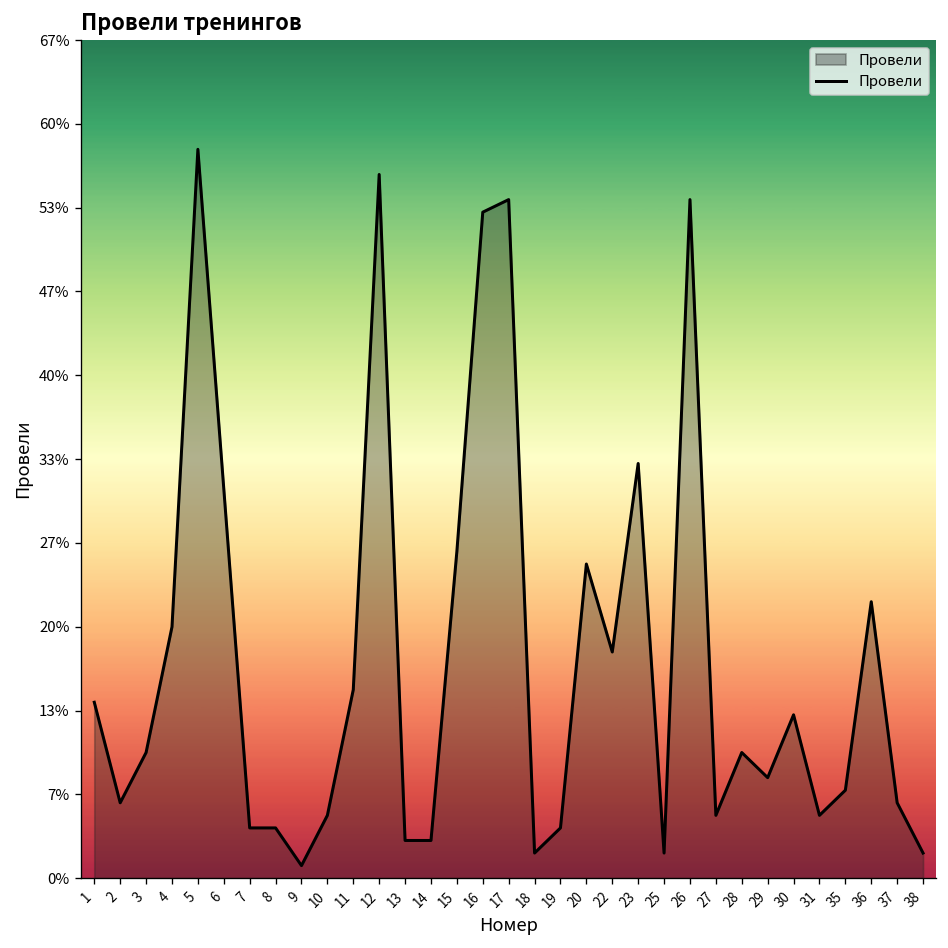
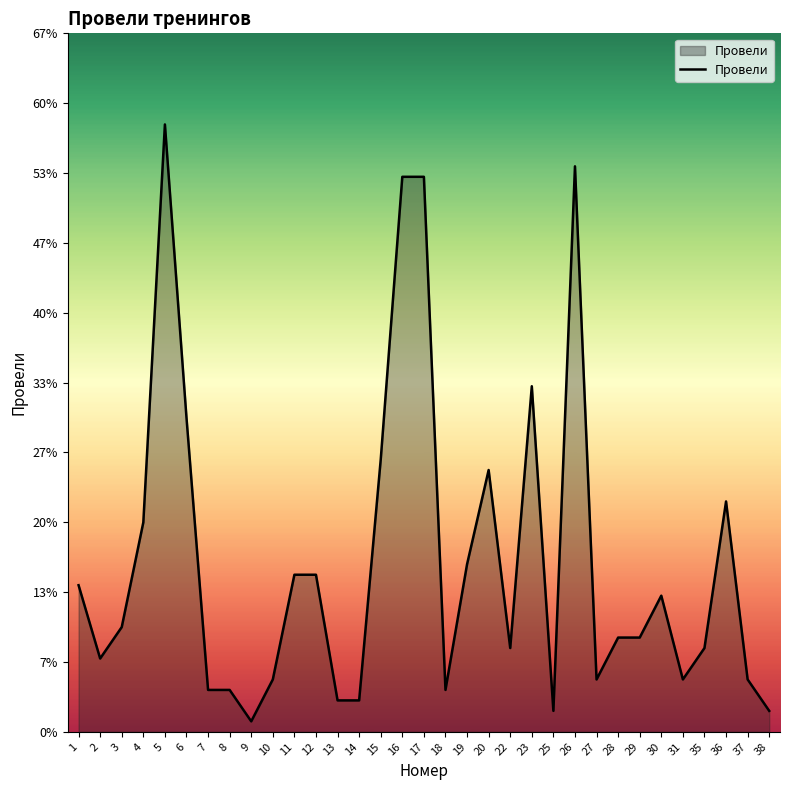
  {
    "1": "14%",
-   "2": "6%",
+   "2": "7%",
    "3": "10%",
    "4": "20%",
    "5": "58%",
-   "6": "31%",
+   "6": "30%",
    "7": "4%",
    "8": "4%",
    "9": "1%",
    "10": "5%",
    "11": "15%",
-   "12": "56%",
+   "12": "15%",
    "13": "3%",
    "14": "3%",
    "15": "26%",
    "16": "53%",
-   "17": "54%",
-   "18": "2%",
-   "19": "4%",
+   "17": "53%",
+   "18": "4%",
+   "19": "16%",
    "20": "25%",
-   "22": "18%",
+   "22": "8%",
    "23": "33%",
    "25": "2%",
    "26": "54%",
    "27": "5%",
-   "28": "10%",
-   "29": "8%",
+   "28": "9%",
+   "29": "9%",
    "30": "13%",
    "31": "5%",
-   "35": "7%",
+   "35": "8%",
    "36": "22%",
-   "37": "6%",
+   "37": "5%",
    "38": "2%"
  }
